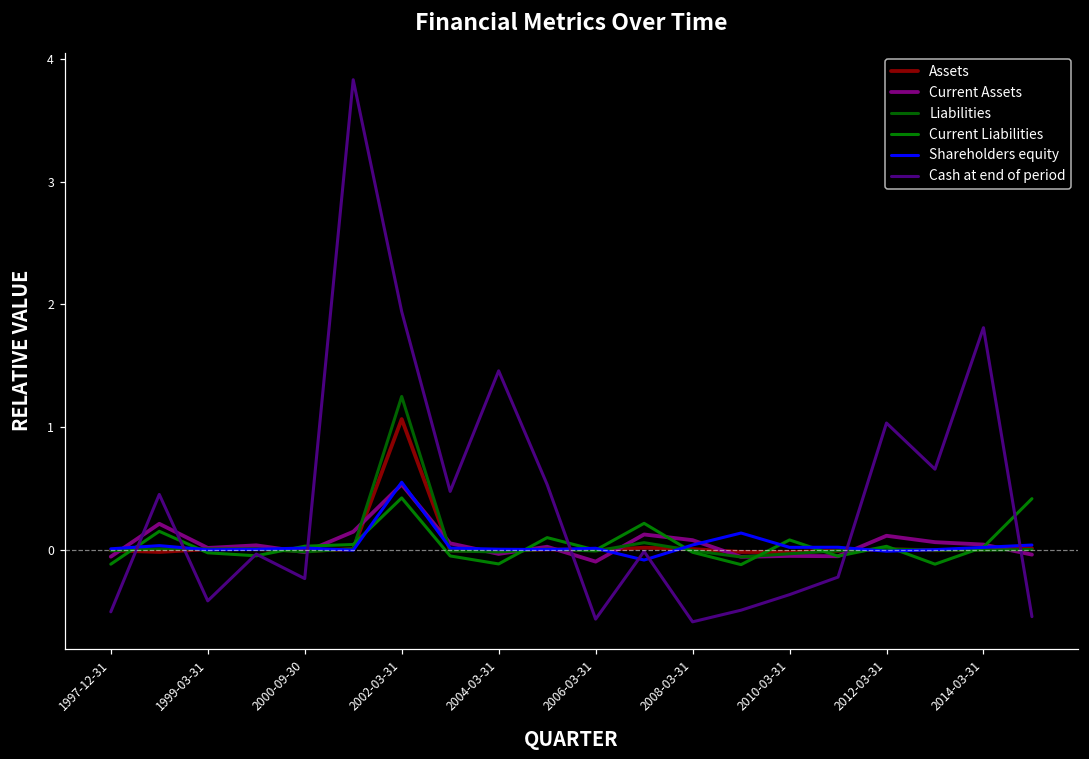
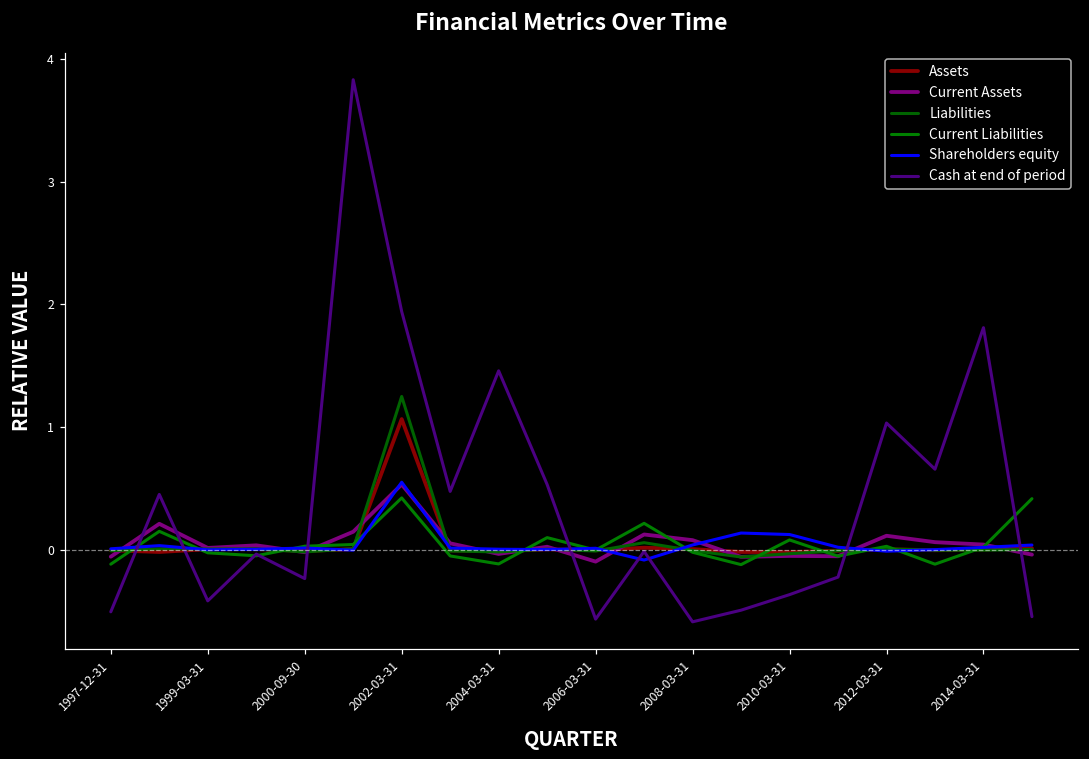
  {
    "Assets": {
      "2002-03-31": 1.07
    },
    "Shareholders equity": {
      "2008-03-31": 0.04,
-     "2010-03-31": 0.02
+     "2010-03-31": 0.13
    }
  }
